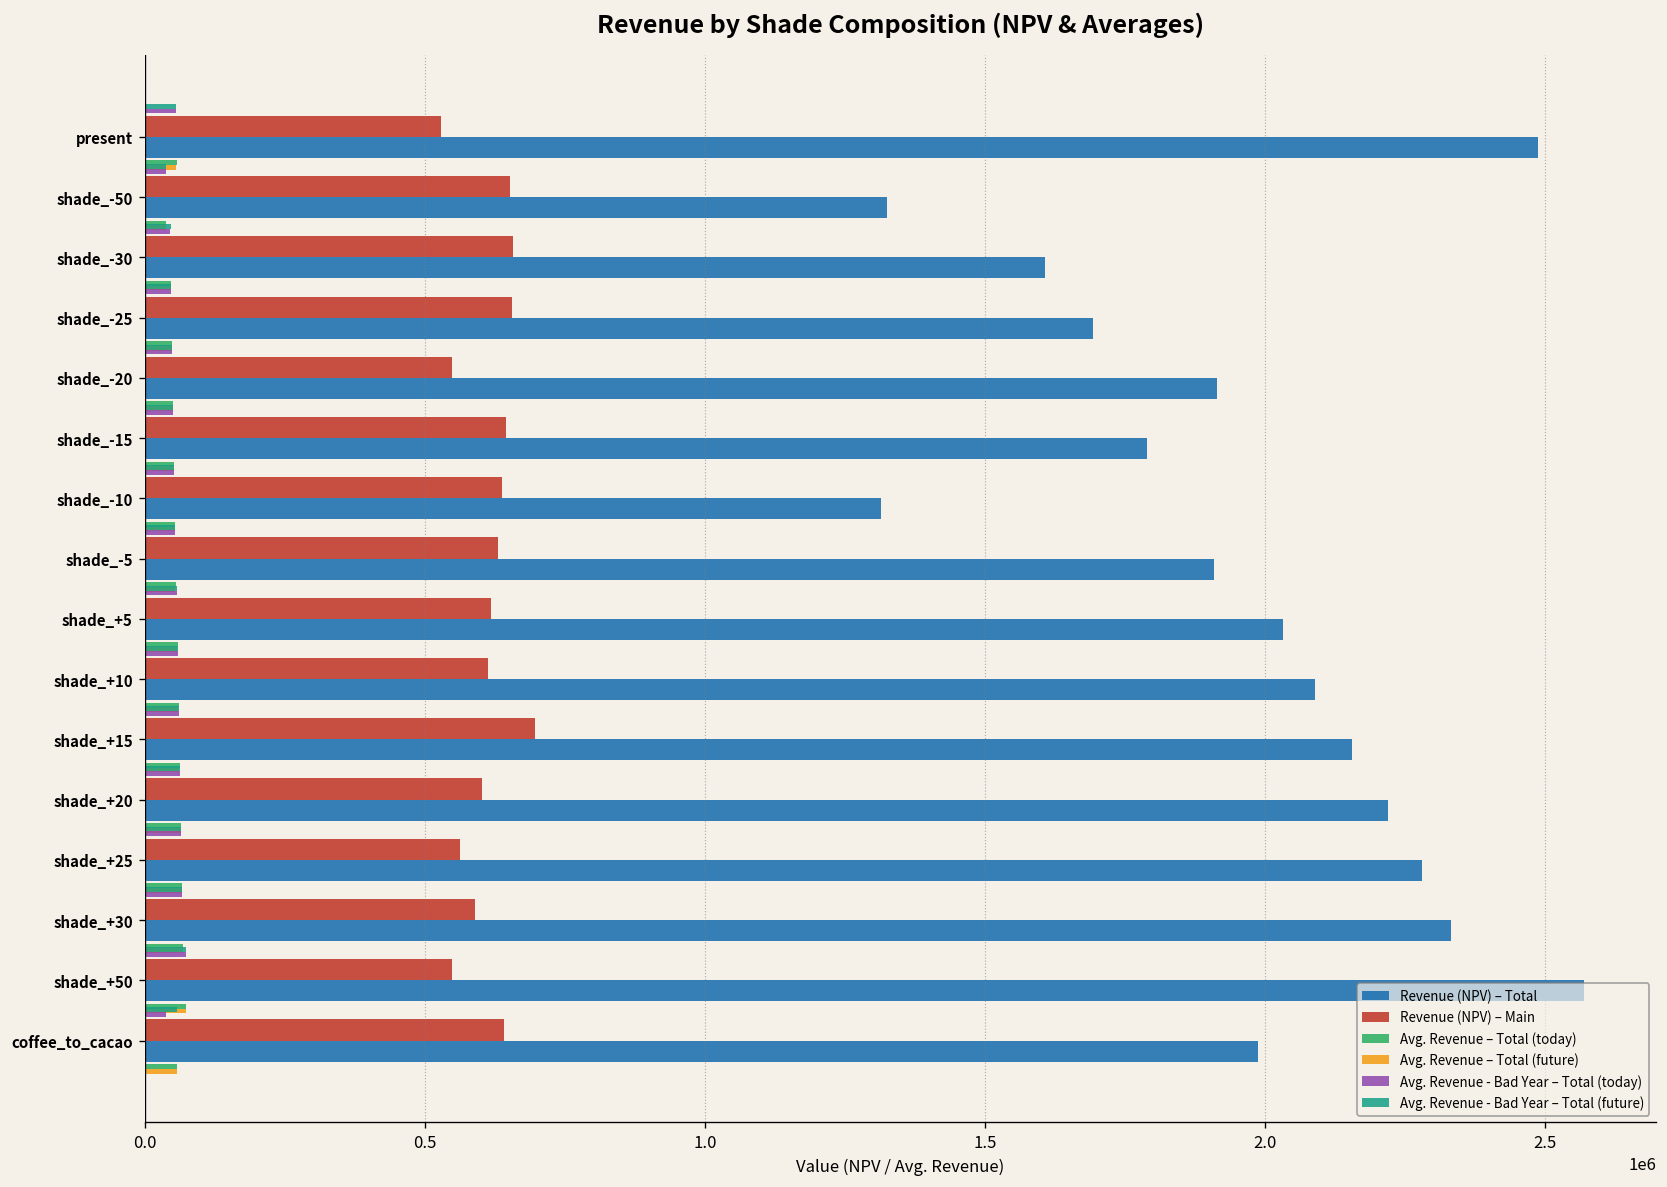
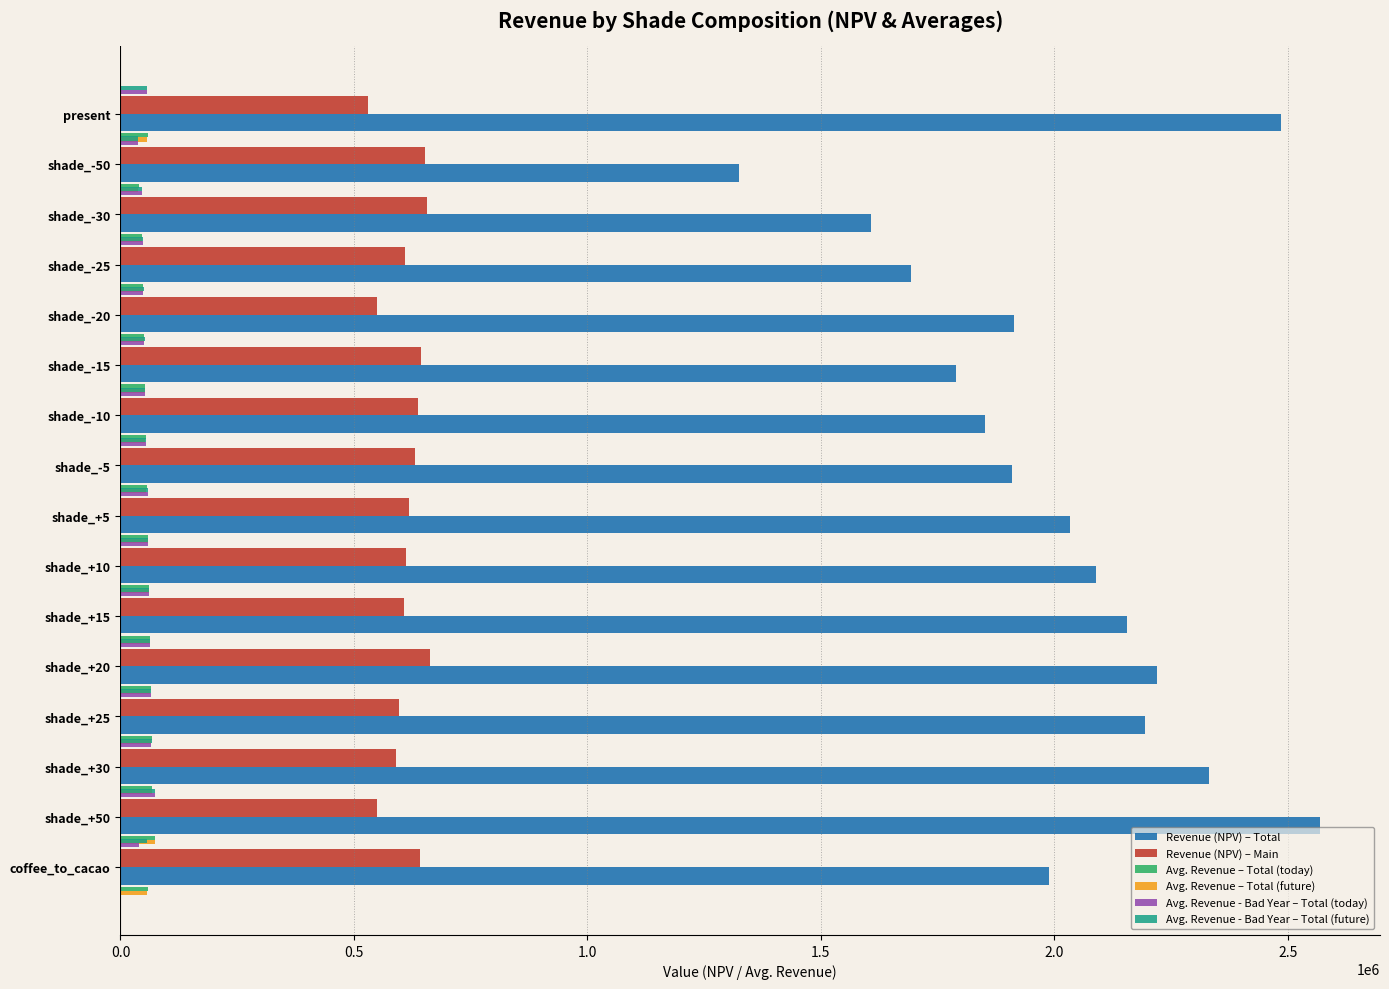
  {
    "Revenue (NPV) – Total": {
      "present": 2490000,
      "shade_-50": 1330000,
      "shade_-30": 1610000,
      "shade_-25": 1690000,
      "shade_-20": 1910000,
      "shade_-15": 1790000,
-     "shade_-10": 1310000,
+     "shade_-10": 1850000,
      "shade_-5": 1910000,
      "shade_+5": 2030000,
      "shade_+10": 2090000,
      "shade_+15": 2160000,
      "shade_+20": 2220000,
-     "shade_+25": 2280000,
+     "shade_+25": 2200000,
      "shade_+30": 2330000,
      "shade_+50": 2570000,
      "coffee_to_cacao": 1990000
    },
    "Revenue (NPV) – Main": {
      "present": 530000,
      "shade_-50": 650000,
      "shade_-30": 660000,
-     "shade_-25": 660000,
+     "shade_-25": 610000,
      "shade_-20": 550000,
      "shade_-15": 640000,
      "shade_-10": 640000,
      "shade_-5": 630000,
      "shade_+5": 620000,
      "shade_+10": 610000,
-     "shade_+15": 700000,
-     "shade_+20": 600000,
-     "shade_+25": 560000,
+     "shade_+15": 610000,
+     "shade_+20": 660000,
+     "shade_+25": 600000,
      "shade_+30": 590000,
      "shade_+50": 550000,
      "coffee_to_cacao": 640000
    },
    "Avg. Revenue - Bad Year – Total (today)": {
      "present": 60000,
      "shade_-50": 40000,
      "shade_-30": 50000,
      "shade_-25": 50000,
      "shade_-20": 50000,
      "shade_-15": 50000,
      "shade_-10": 50000,
      "shade_-5": 50000,
      "shade_+5": 60000,
      "shade_+10": 60000,
      "shade_+15": 60000,
      "shade_+20": 60000,
      "shade_+25": 60000,
      "shade_+30": 70000,
      "shade_+50": 70000,
      "coffee_to_cacao": 40000
    }
  }
